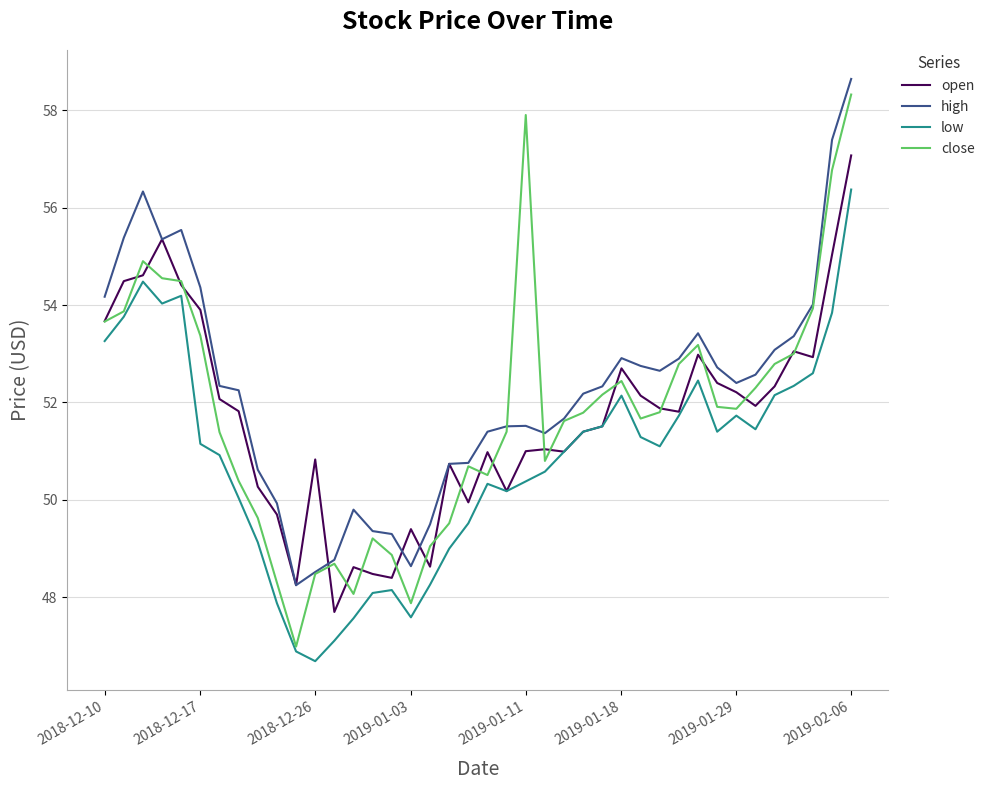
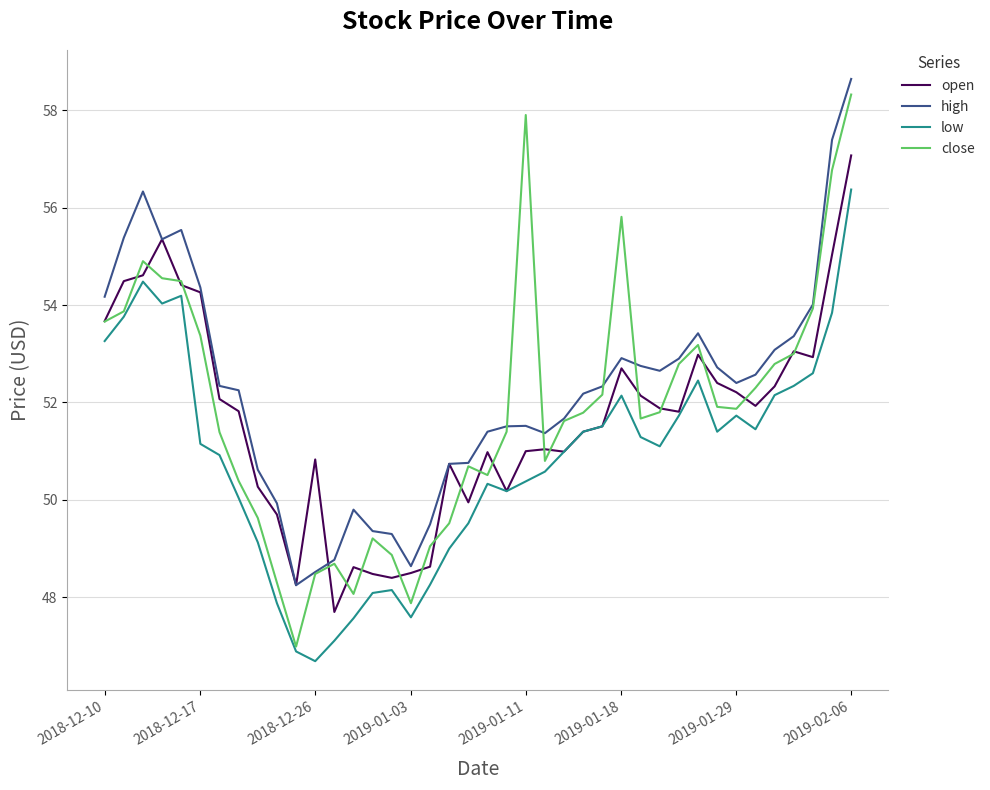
  {
    "open": {
-     "2018-12-17": 53.9,
+     "2018-12-17": 54.3,
      "2018-12-26": 50.8,
-     "2019-01-03": 49.4,
+     "2019-01-03": 48.5,
      "2019-01-11": 51.0,
      "2019-01-18": 52.7,
      "2019-01-29": 52.2,
      "2019-02-06": 57.1
    },
    "high": {
      "2018-12-10": 54.2,
      "2018-12-17": 54.4,
      "2019-01-03": 48.6,
      "2019-01-11": 51.5,
      "2019-01-18": 52.9,
      "2019-01-29": 52.4,
      "2019-02-06": 58.6
    },
    "low": {
      "2018-12-10": 53.3,
      "2018-12-17": 51.2,
      "2018-12-26": 46.7,
      "2019-01-03": 47.6,
      "2019-01-11": 50.4,
      "2019-01-18": 52.1,
      "2019-01-29": 51.7,
      "2019-02-06": 56.4
    },
    "close": {
      "2018-12-17": 53.4,
      "2019-01-03": 47.9,
      "2019-01-11": 57.9,
-     "2019-01-18": 52.4,
+     "2019-01-18": 55.8,
      "2019-01-29": 51.9,
      "2019-02-06": 58.3
    }
  }
